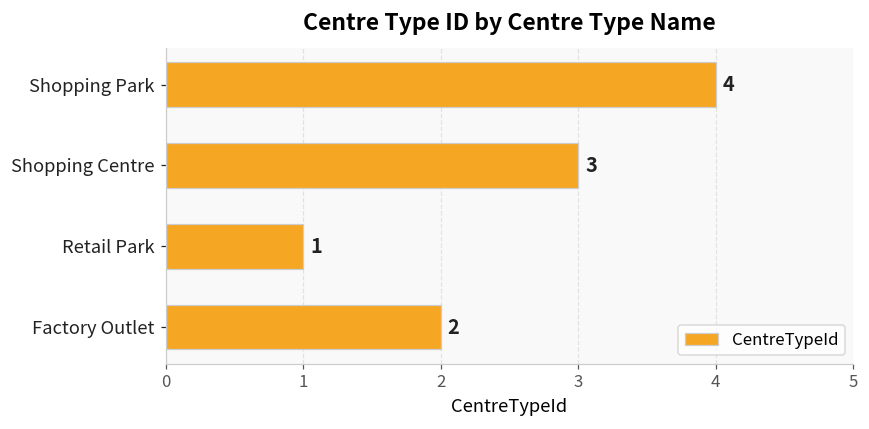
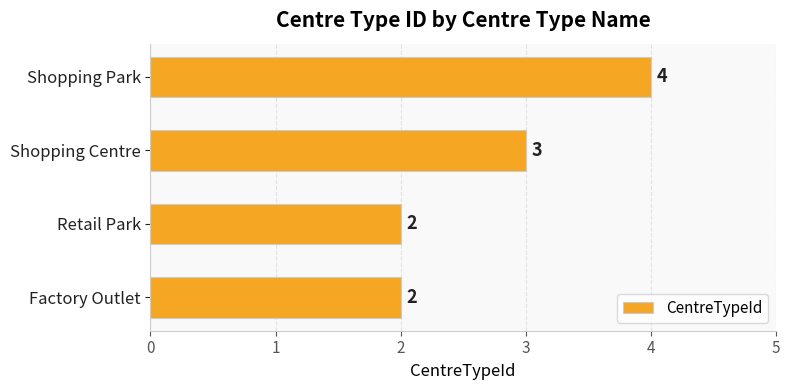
  {
    "Shopping Park": 4,
    "Shopping Centre": 3,
-   "Retail Park": 1,
+   "Retail Park": 2,
    "Factory Outlet": 2
  }
